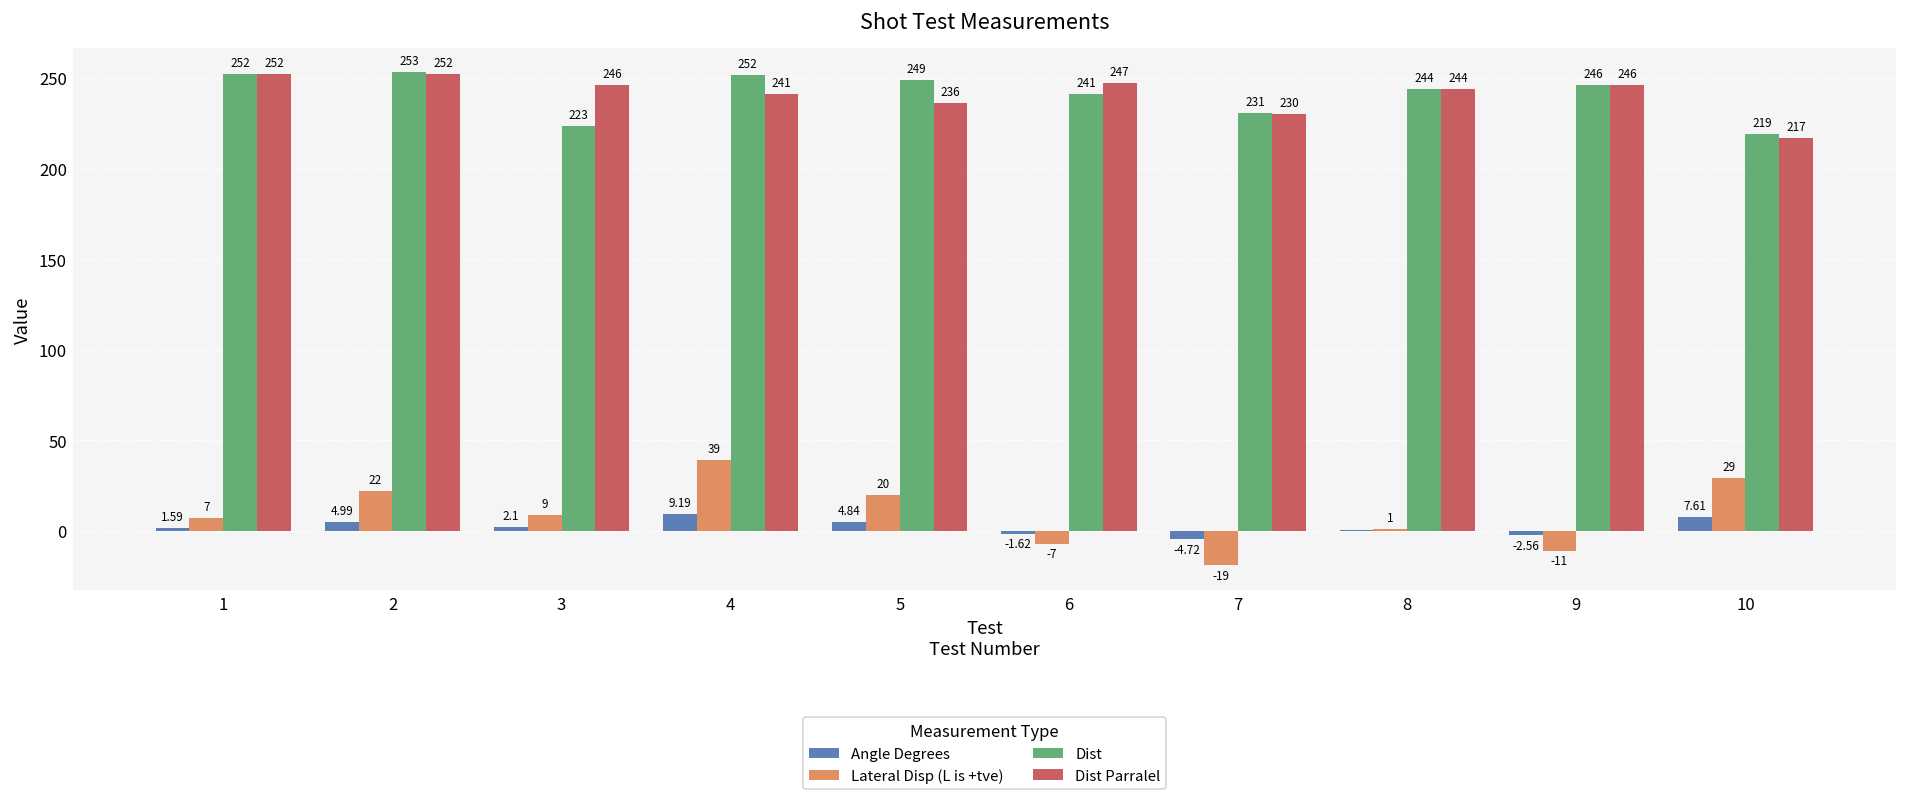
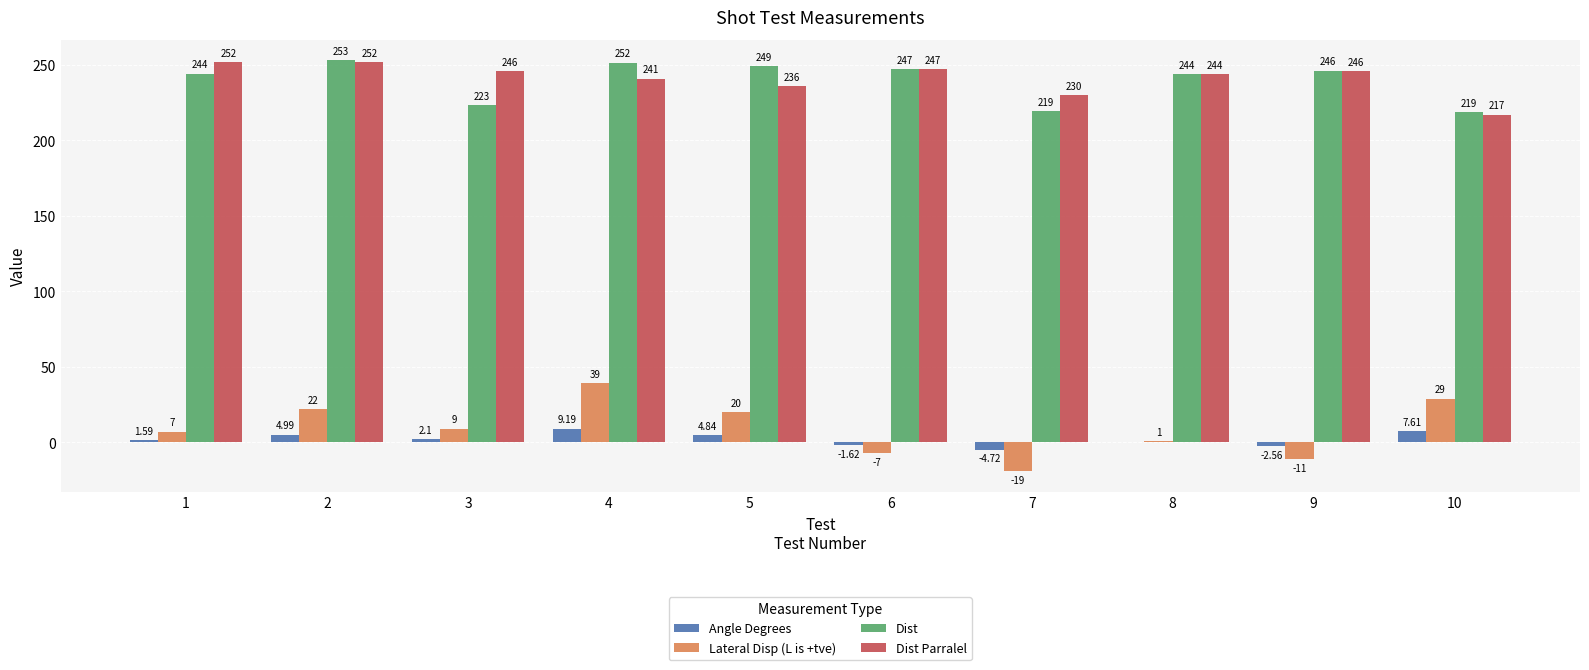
  {
    "Angle Degrees": {
      "1": 1.59,
      "2": 4.99,
      "3": 2.1,
      "4": 9.19,
      "5": 4.84,
      "6": -1.62,
      "7": -4.72,
      "9": -2.56,
      "10": 7.61
    },
    "Dist": {
-     "1": 252,
+     "1": 244,
      "2": 253,
      "3": 223,
      "4": 252,
      "5": 249,
-     "6": 241,
-     "7": 231,
+     "6": 247,
+     "7": 219,
      "8": 244,
      "9": 246,
      "10": 219
    }
  }
